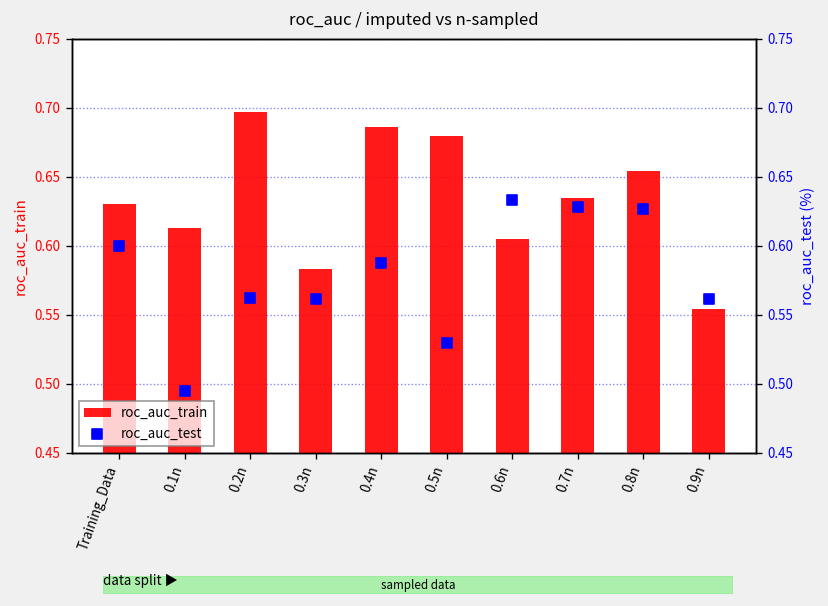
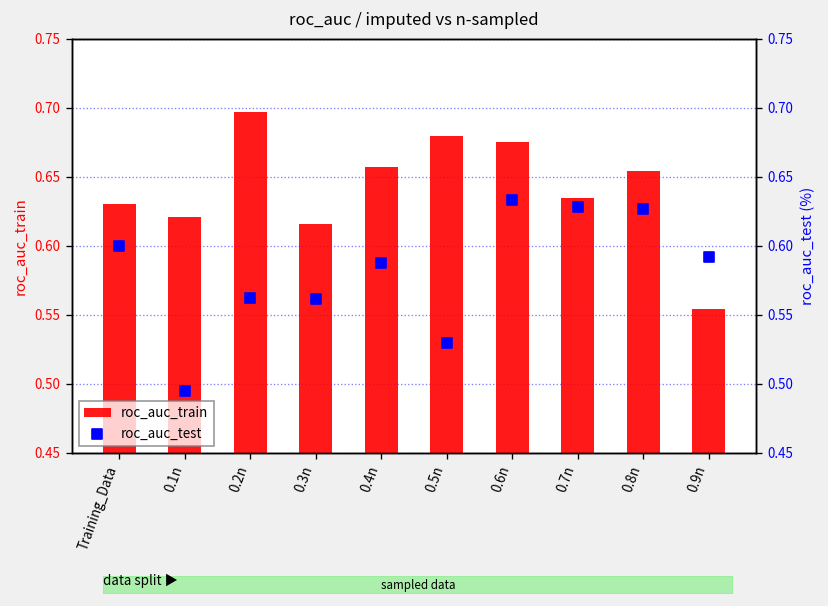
  {
    "roc_auc_train": {
      "Training_Data": 0.630,
-     "0.1n": 0.613,
+     "0.1n": 0.621,
      "0.2n": 0.697,
-     "0.3n": 0.583,
-     "0.4n": 0.686,
+     "0.3n": 0.616,
+     "0.4n": 0.657,
      "0.5n": 0.679,
-     "0.6n": 0.605,
+     "0.6n": 0.675,
      "0.7n": 0.635,
      "0.8n": 0.654,
      "0.9n": 0.554
    },
    "roc_auc_test": {
-     "0.9n": 0.561
+     "0.9n": 0.592
    }
  }
